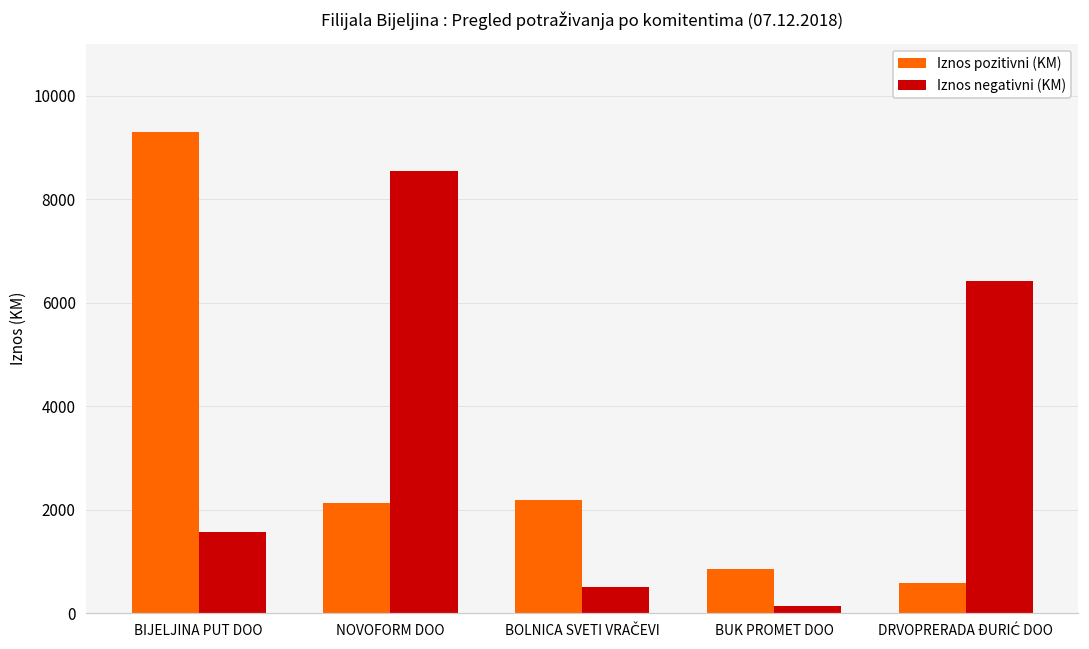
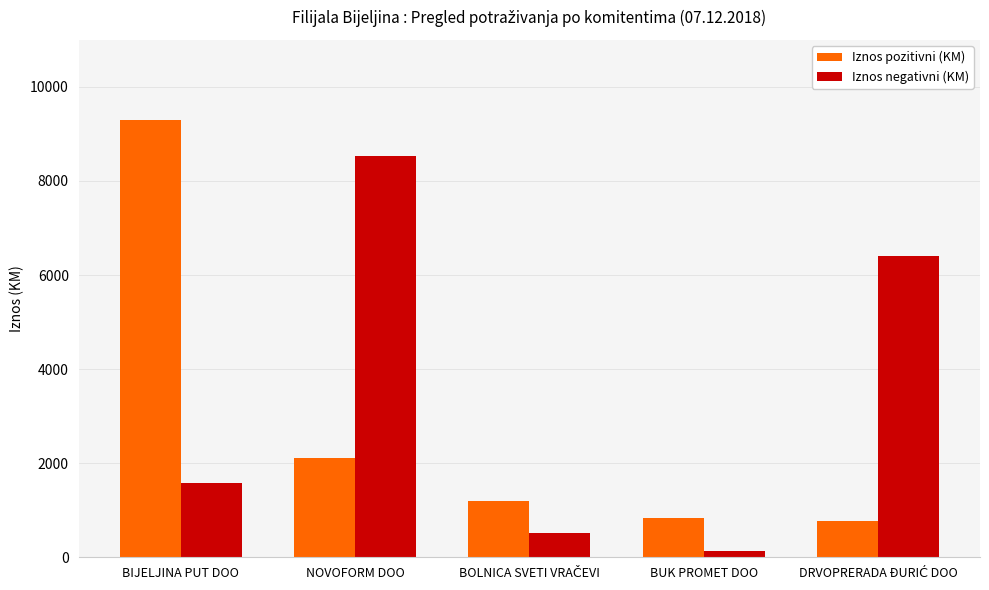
  {
    "Iznos pozitivni (KM)": {
      "BIJELJINA PUT DOO": 9300,
      "NOVOFORM DOO": 2100,
-     "BOLNICA SVETI VRAČEVI": 2200,
+     "BOLNICA SVETI VRAČEVI": 1200,
      "BUK PROMET DOO": 800,
-     "DRVOPRERADA ĐURIĆ DOO": 600
+     "DRVOPRERADA ĐURIĆ DOO": 800
    },
    "Iznos negativni (KM)": {
      "BIJELJINA PUT DOO": 1600,
      "NOVOFORM DOO": 8500,
      "BOLNICA SVETI VRAČEVI": 500,
      "BUK PROMET DOO": 100,
      "DRVOPRERADA ĐURIĆ DOO": 6400
    }
  }
